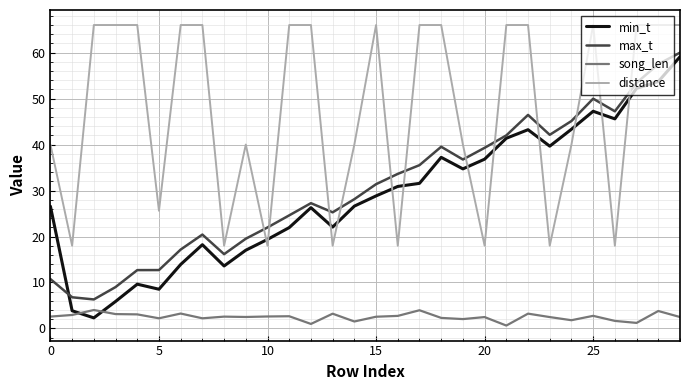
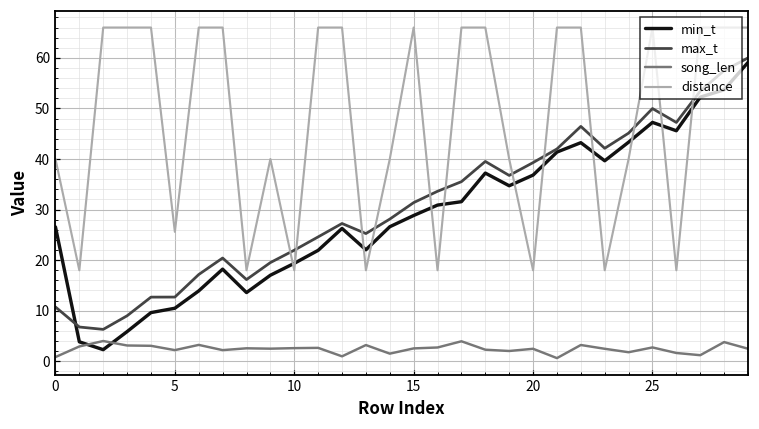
  {
    "min_t": {
      "0": 27,
-     "5": 9,
+     "5": 10,
      "10": 19,
      "15": 29,
      "20": 37,
      "25": 47
    },
    "max_t": {
      "0": 11,
      "5": 13,
      "10": 22,
      "15": 31,
      "20": 39,
      "25": 50
    },
    "song_len": {
-     "0": 3,
+     "0": 1,
      "5": 2,
      "10": 3,
      "15": 3,
      "20": 2,
      "25": 3
    },
    "distance": {
      "0": 40,
      "5": 26,
      "10": 18,
      "15": 66,
      "20": 18
    }
  }
